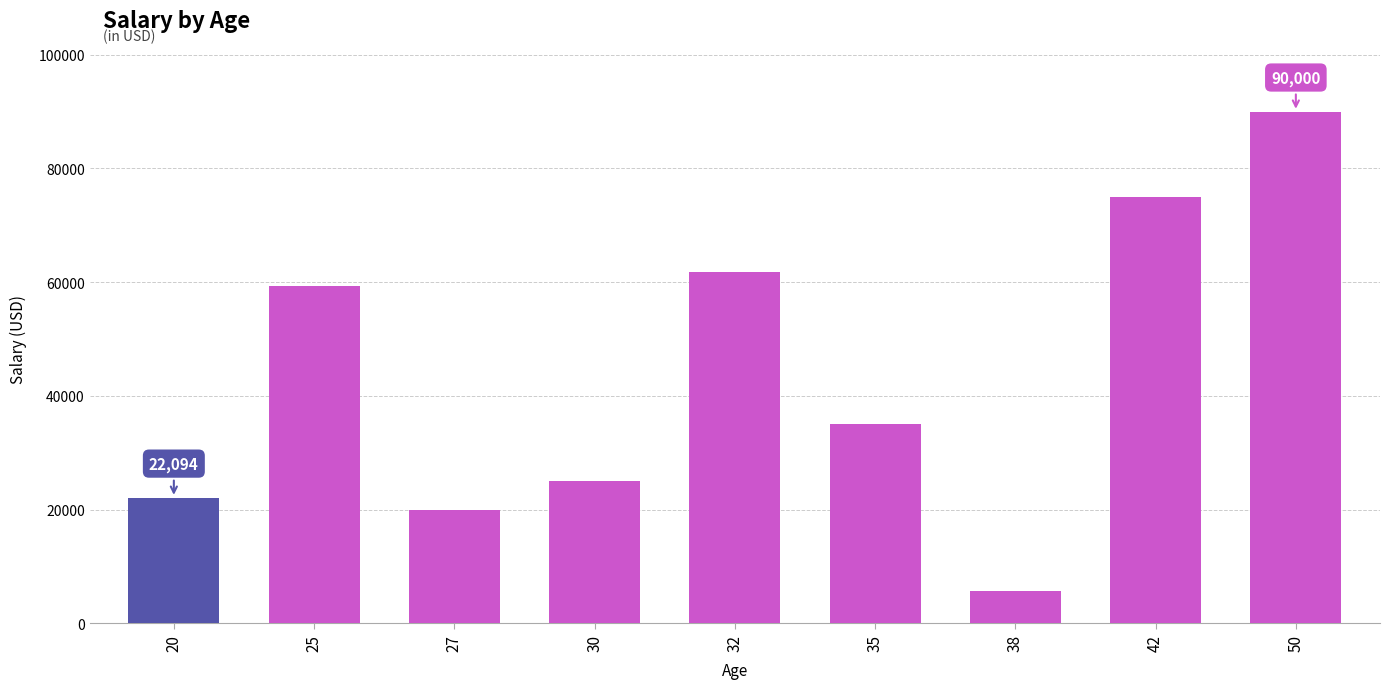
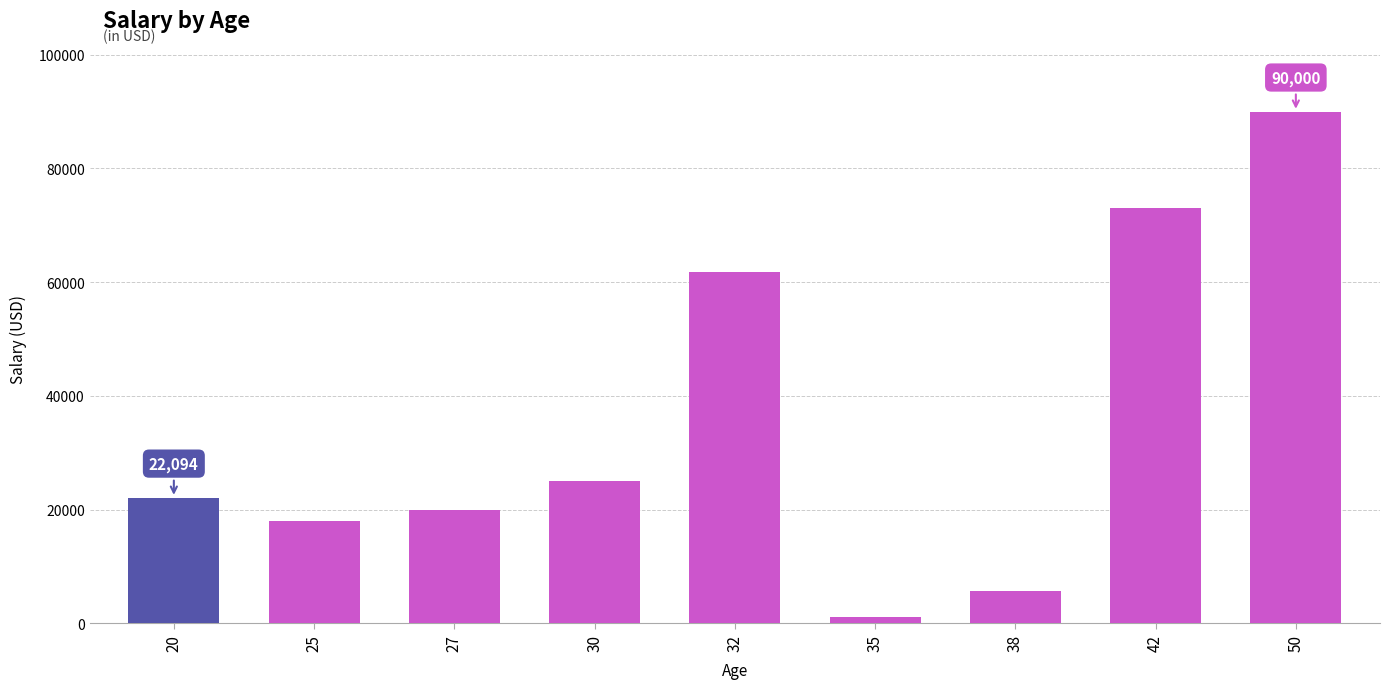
  {
-   "25": 59000,
+   "25": 18000,
    "27": 20000,
    "30": 25000,
    "32": 62000,
-   "35": 35000,
+   "35": 1000,
    "38": 6000,
-   "42": 75000
+   "42": 73000
  }
